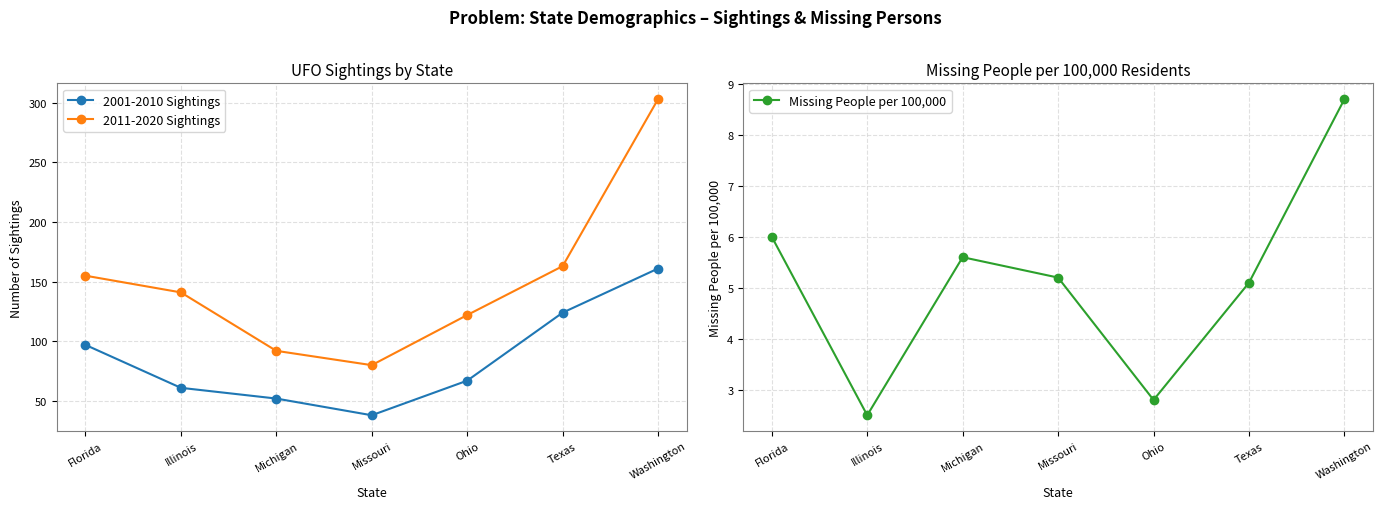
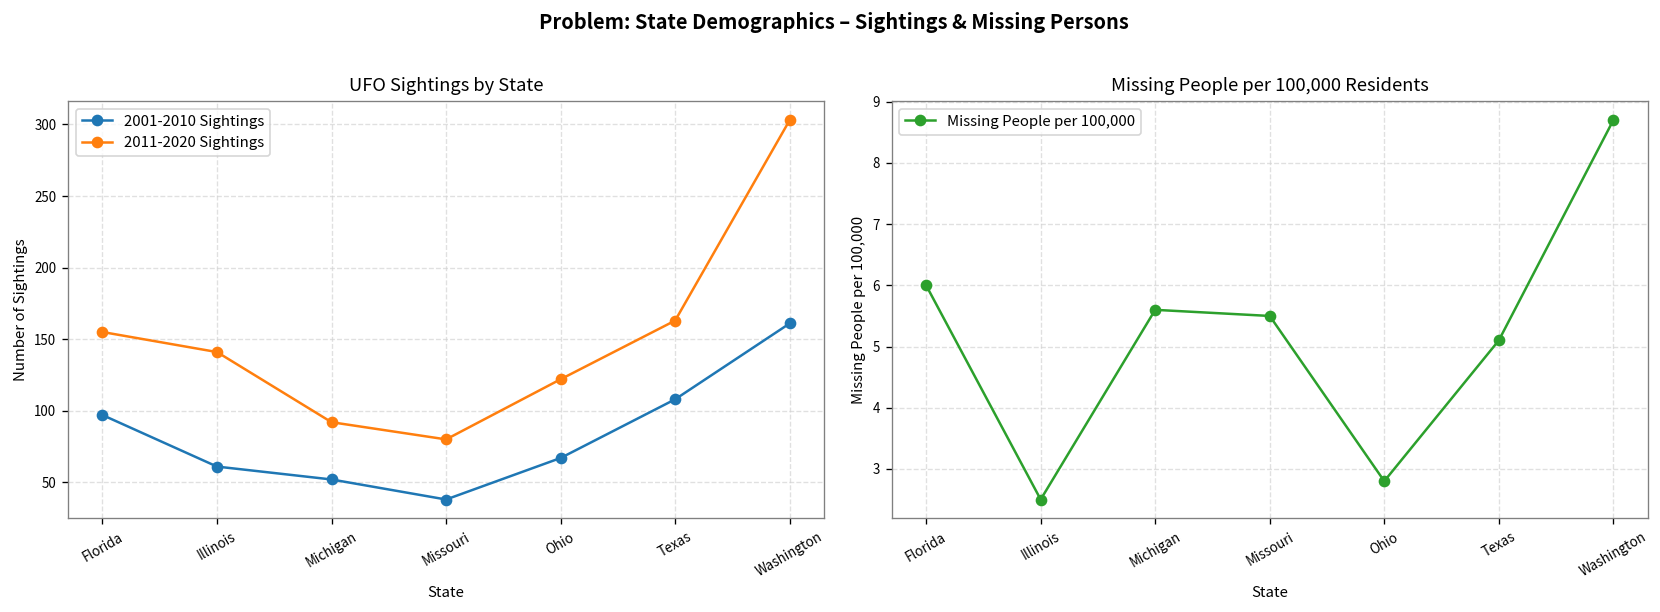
  {
    "UFO Sightings by State": {
      "2001-2010 Sightings": {
        "Florida": 97,
        "Illinois": 61,
        "Michigan": 52,
        "Missouri": 38,
        "Ohio": 67,
-       "Texas": 124,
+       "Texas": 108,
        "Washington": 161
      },
      "2011-2020 Sightings": {
        "Florida": 155,
        "Illinois": 141,
        "Michigan": 92,
        "Missouri": 80,
        "Ohio": 122,
        "Texas": 163,
        "Washington": 303
      }
    },
    "Missing People per 100,000 Residents": {
      "Florida": 6.0,
      "Illinois": 2.5,
      "Michigan": 5.6,
-     "Missouri": 5.2,
+     "Missouri": 5.5,
      "Ohio": 2.8,
      "Texas": 5.1,
      "Washington": 8.7
    }
  }
